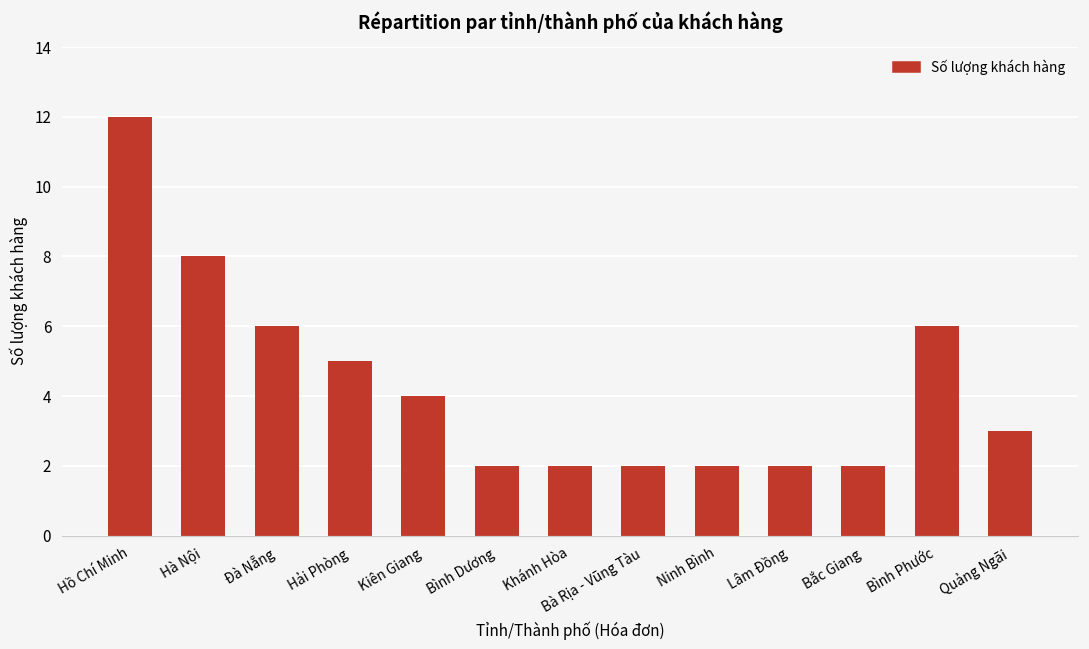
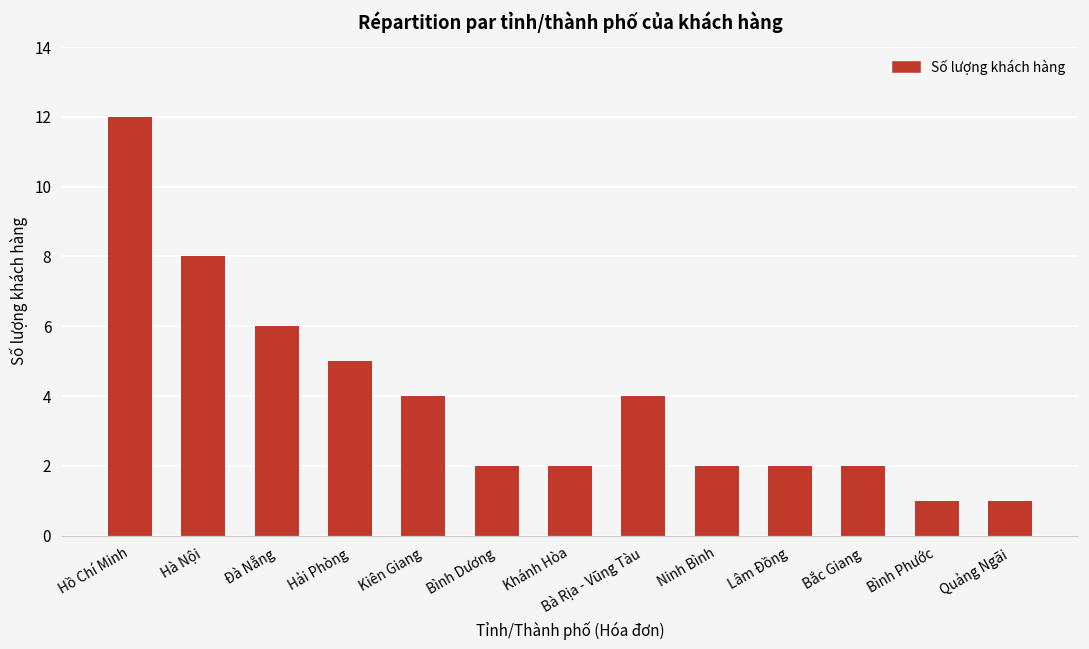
  {
    "Hồ Chí Minh": 12,
    "Hà Nội": 8,
    "Đà Nẵng": 6,
    "Hải Phòng": 5,
    "Kiên Giang": 4,
    "Bình Dương": 2,
    "Khánh Hòa": 2,
-   "Bà Rịa - Vũng Tàu": 2,
+   "Bà Rịa - Vũng Tàu": 4,
    "Ninh Bình": 2,
    "Lâm Đồng": 2,
    "Bắc Giang": 2,
-   "Bình Phước": 6,
-   "Quảng Ngãi": 3
+   "Bình Phước": 1,
+   "Quảng Ngãi": 1
  }
